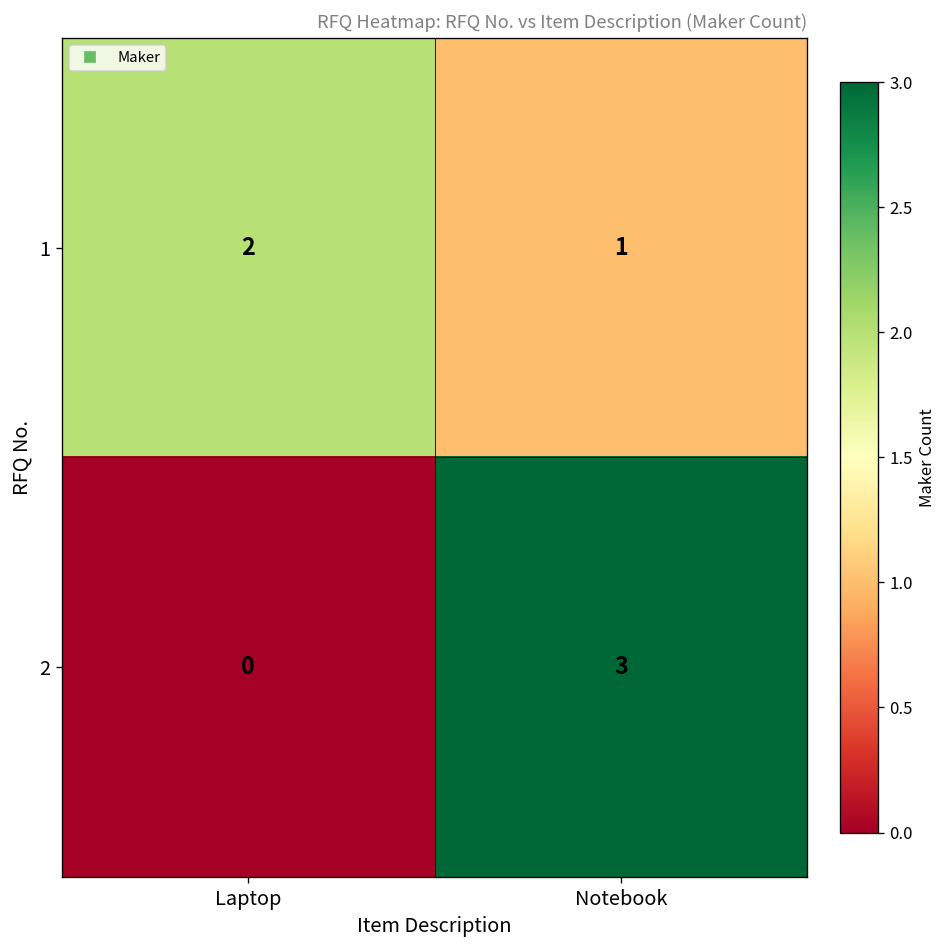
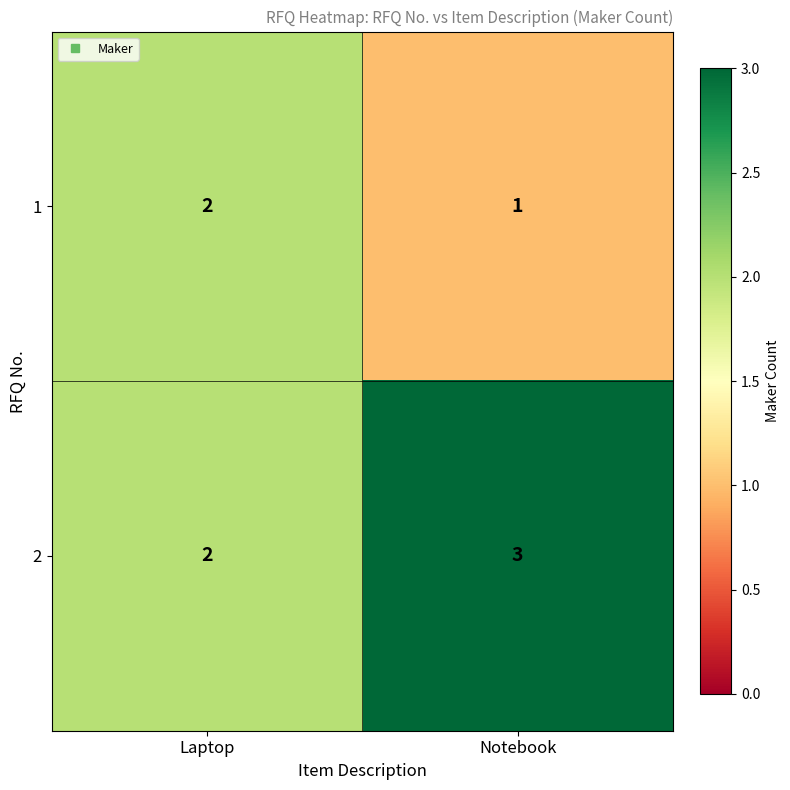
  {
    "1": {
      "Laptop": 2,
      "Notebook": 1
    },
    "2": {
-     "Laptop": 0,
+     "Laptop": 2,
      "Notebook": 3
    }
  }
